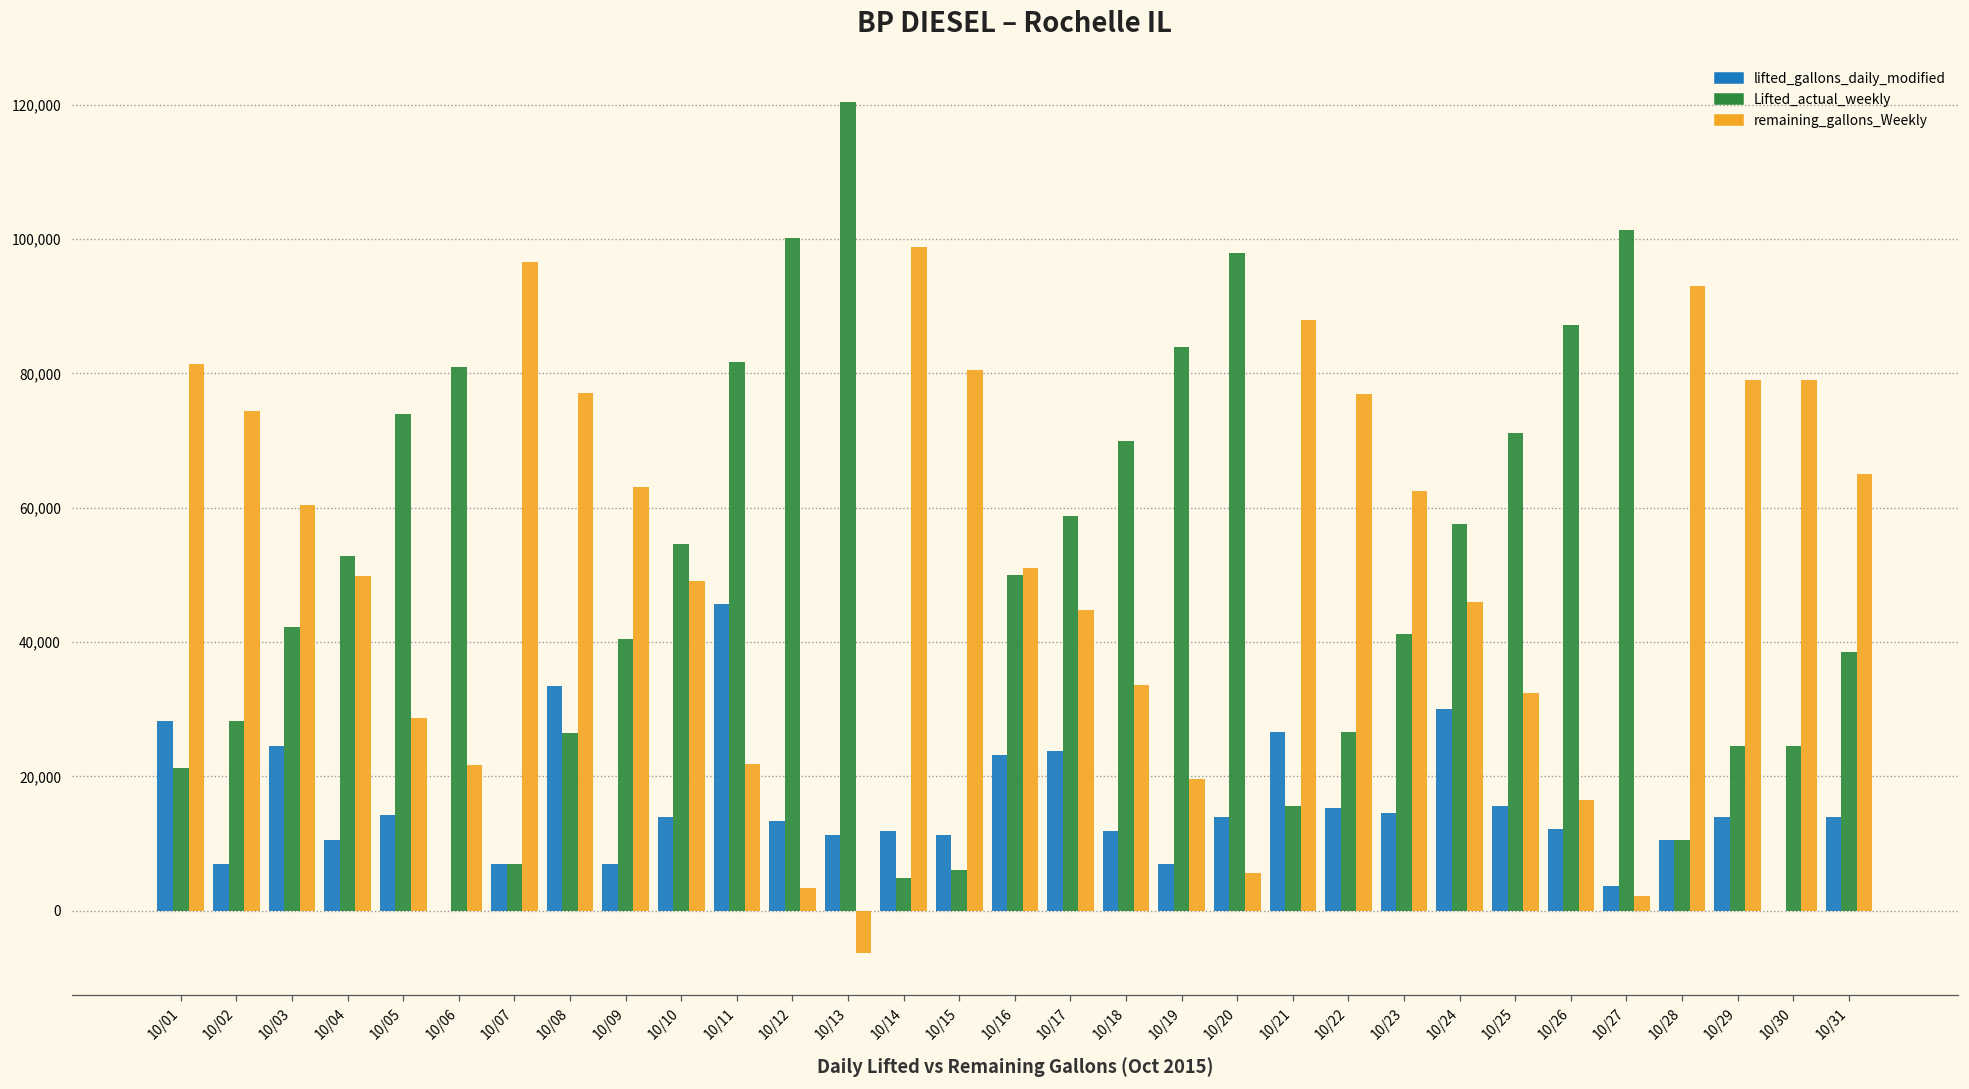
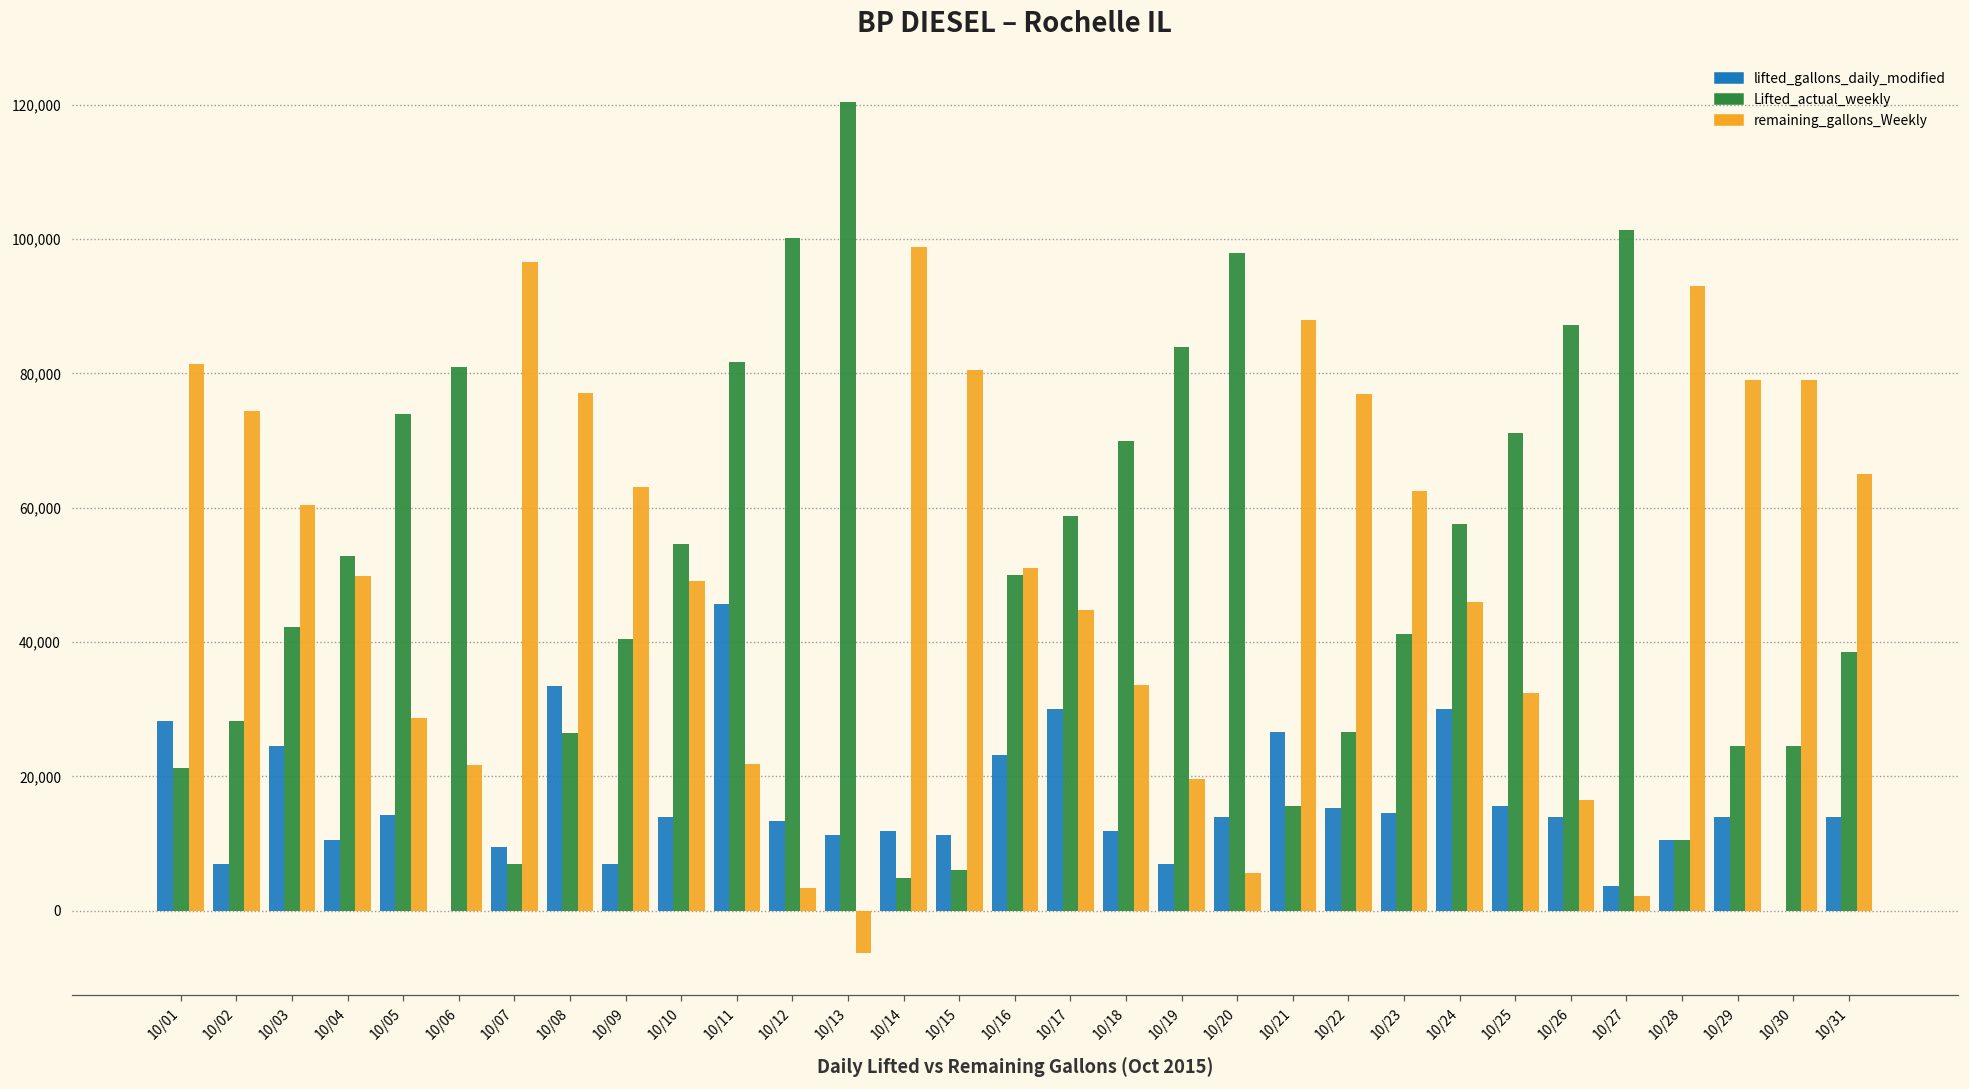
  {
    "lifted_gallons_daily_modified": {
      "10/01": "28,000",
      "10/02": "7,000",
      "10/03": "25,000",
      "10/04": "11,000",
      "10/05": "14,000",
-     "10/07": "7,000",
+     "10/07": "10,000",
      "10/08": "34,000",
      "10/09": "7,000",
      "10/10": "14,000",
      "10/11": "46,000",
      "10/12": "13,000",
      "10/13": "11,000",
      "10/14": "12,000",
      "10/15": "11,000",
      "10/16": "23,000",
-     "10/17": "24,000",
+     "10/17": "30,000",
      "10/18": "12,000",
      "10/19": "7,000",
      "10/20": "14,000",
      "10/21": "27,000",
      "10/22": "15,000",
      "10/23": "15,000",
      "10/24": "30,000",
      "10/25": "16,000",
-     "10/26": "12,000",
+     "10/26": "14,000",
      "10/27": "4,000",
      "10/28": "11,000",
      "10/29": "14,000",
      "10/30": "0",
      "10/31": "14,000"
    },
    "Lifted_actual_weekly": {
      "10/01": "21,000",
      "10/02": "28,000",
      "10/03": "42,000",
      "10/04": "53,000",
      "10/05": "74,000",
      "10/06": "81,000",
      "10/07": "7,000",
      "10/08": "27,000",
      "10/09": "41,000",
      "10/10": "55,000",
      "10/11": "82,000",
      "10/12": "100,000",
      "10/13": "120,000",
      "10/14": "5,000",
      "10/15": "6,000",
      "10/16": "50,000",
      "10/17": "59,000",
      "10/18": "70,000",
      "10/19": "84,000",
      "10/20": "98,000",
      "10/21": "16,000",
      "10/22": "27,000",
      "10/23": "41,000",
      "10/24": "58,000",
      "10/25": "71,000",
      "10/26": "87,000",
      "10/27": "101,000",
      "10/28": "11,000",
      "10/29": "25,000",
      "10/30": "25,000",
      "10/31": "39,000"
    },
    "remaining_gallons_Weekly": {
      "10/01": "81,000",
      "10/02": "74,000",
      "10/03": "60,000",
      "10/04": "50,000",
      "10/05": "29,000",
      "10/06": "22,000",
      "10/07": "97,000",
      "10/08": "77,000",
      "10/09": "63,000",
      "10/10": "49,000",
      "10/11": "22,000",
      "10/12": "3,000",
      "10/13": "-6,000",
      "10/14": "99,000",
      "10/15": "81,000",
      "10/16": "51,000",
      "10/17": "45,000",
      "10/18": "34,000",
      "10/19": "20,000",
      "10/20": "6,000",
      "10/21": "88,000",
      "10/22": "77,000",
      "10/23": "62,000",
      "10/24": "46,000",
      "10/25": "32,000",
      "10/26": "16,000",
      "10/27": "2,000",
      "10/28": "93,000",
      "10/29": "79,000",
      "10/30": "79,000",
      "10/31": "65,000"
    }
  }
